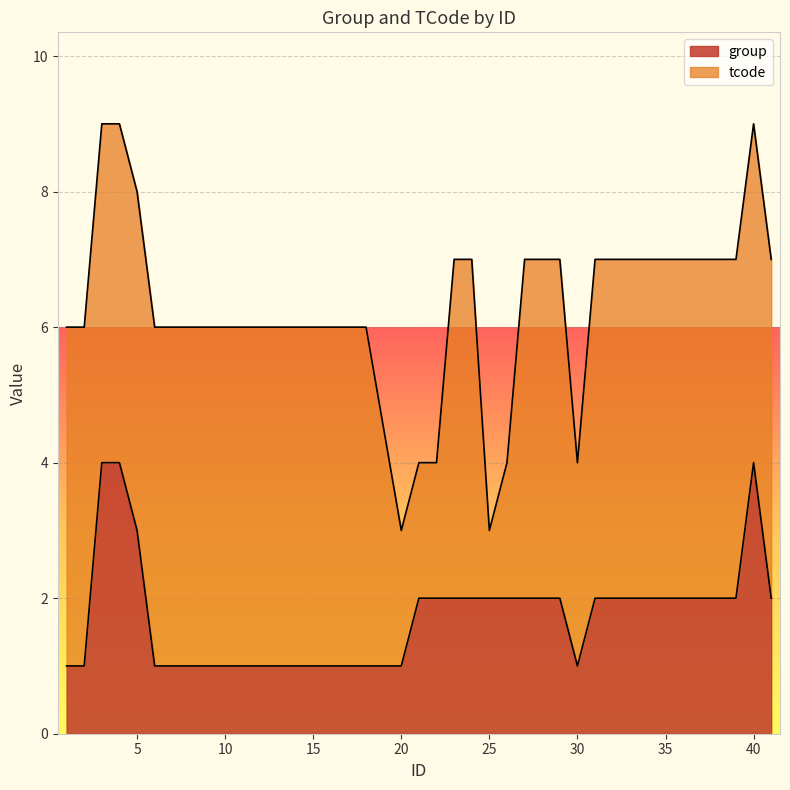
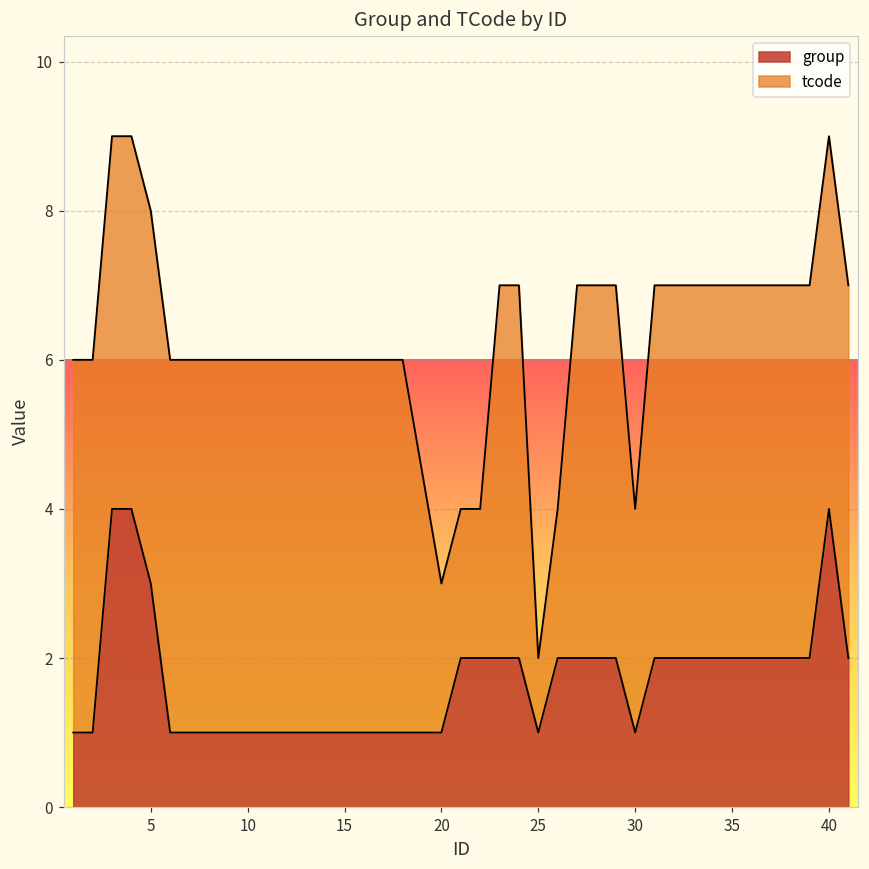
  {
    "group": {
      "5": 3,
      "10": 1,
      "15": 1,
      "20": 1,
-     "25": 2,
+     "25": 1,
      "30": 1,
      "35": 2,
      "40": 4
    },
    "tcode": {
      "5": 8,
      "10": 6,
      "15": 6,
      "20": 3,
      "30": 4,
      "35": 7,
      "40": 9
    }
  }
